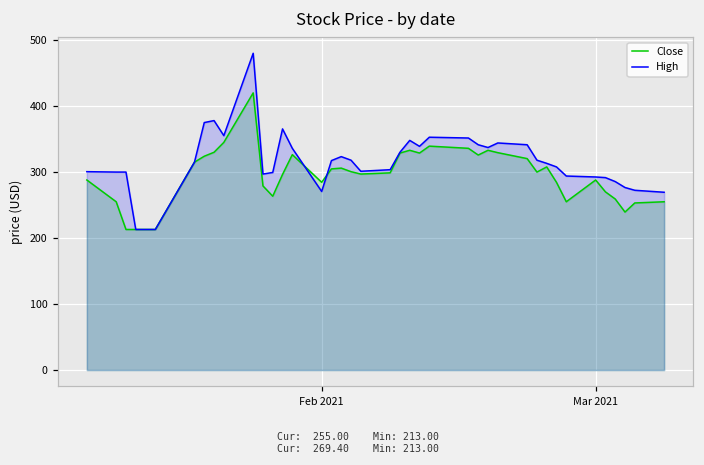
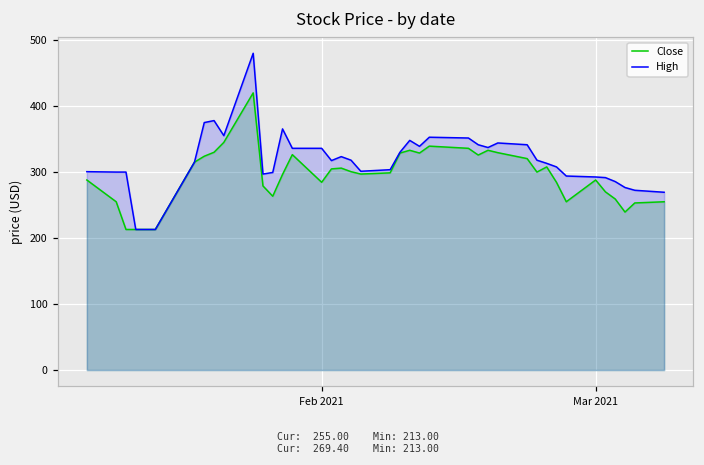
  {
    "Close": {
      "Feb 2021": 280,
      "Mar 2021": 290
    },
    "High": {
-     "Feb 2021": 270,
+     "Feb 2021": 340,
      "Mar 2021": 290
    }
  }
